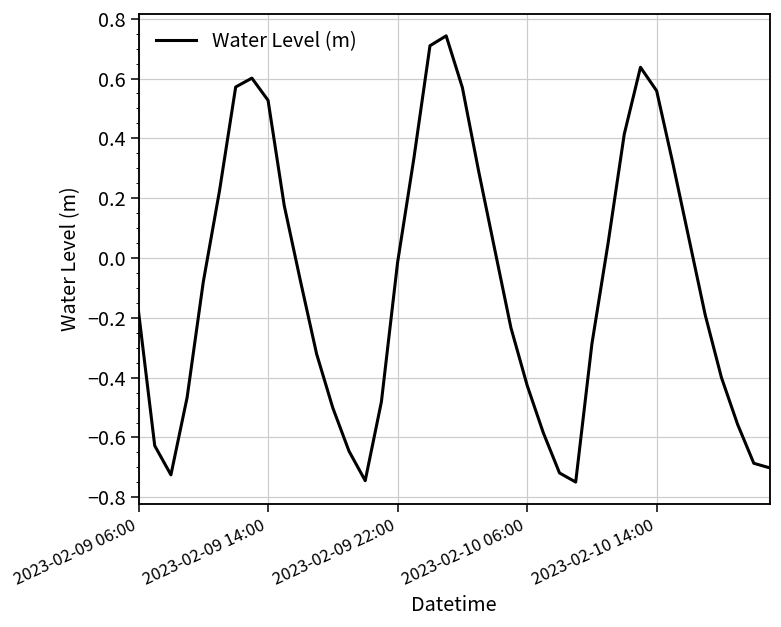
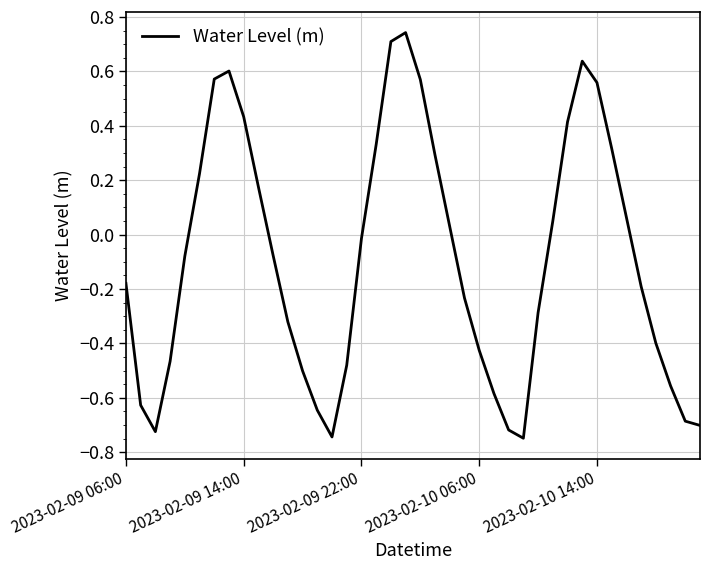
  {
    "2023-02-09 06:00": -0.18,
-   "2023-02-09 14:00": 0.53,
+   "2023-02-09 14:00": 0.43,
    "2023-02-09 22:00": -0.01,
    "2023-02-10 06:00": -0.43,
    "2023-02-10 14:00": 0.56
  }
